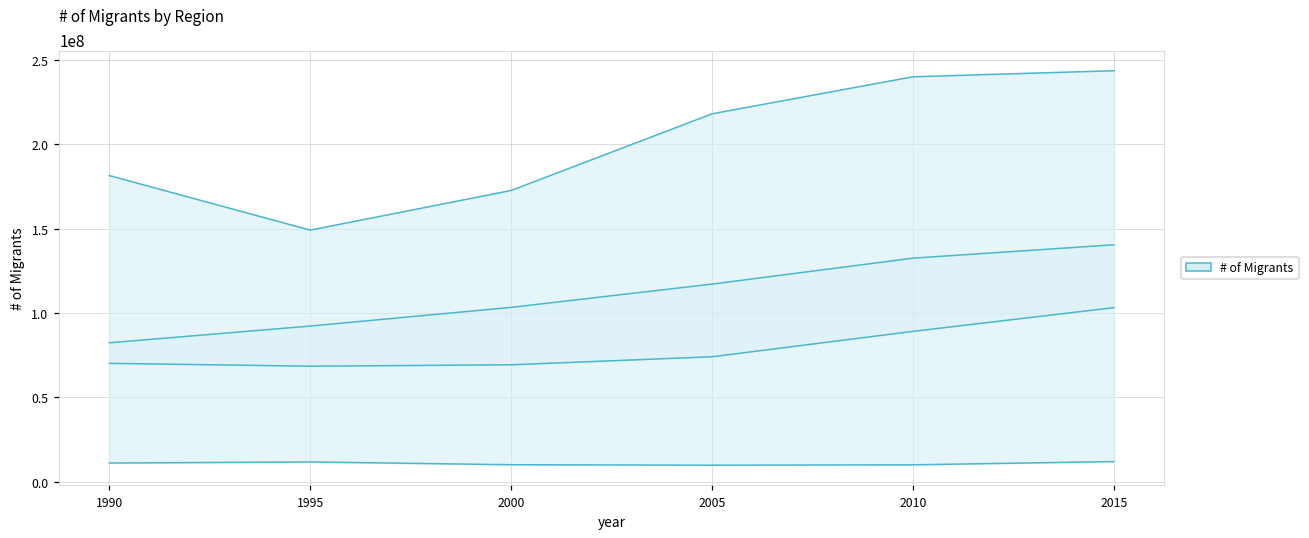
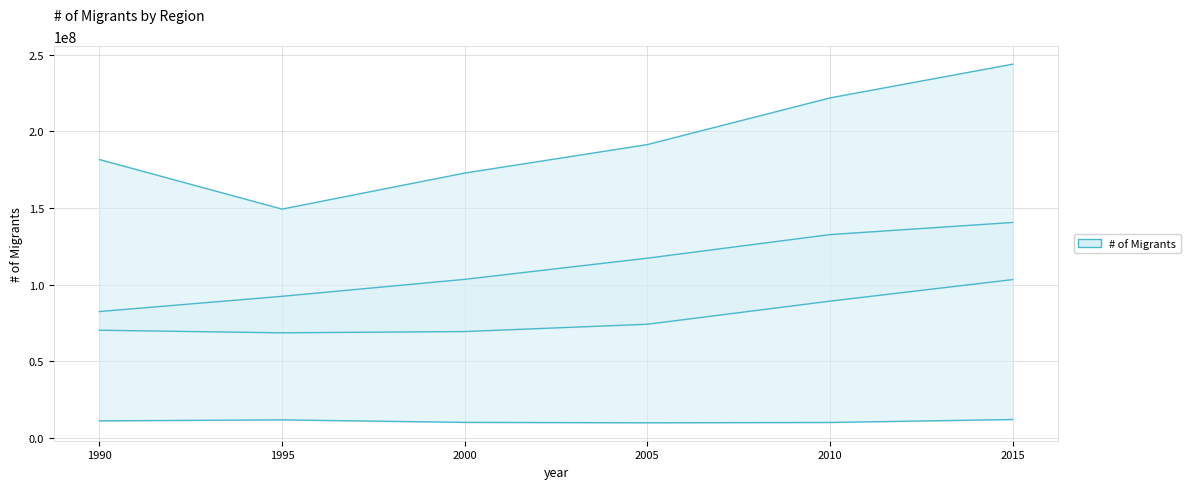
  {
    "# of Migrants": {
      "1990": 182000000,
      "1995": 149000000,
      "2000": 173000000,
-     "2005": 218000000,
-     "2010": 240000000,
+     "2005": 191000000,
+     "2010": 222000000,
      "2015": 244000000
    }
  }
